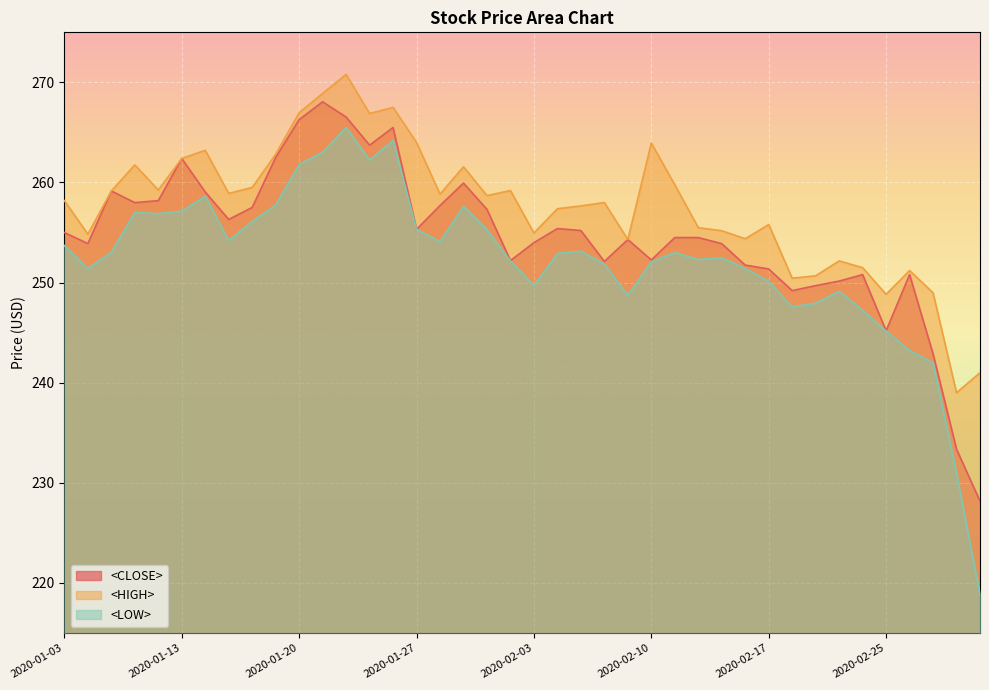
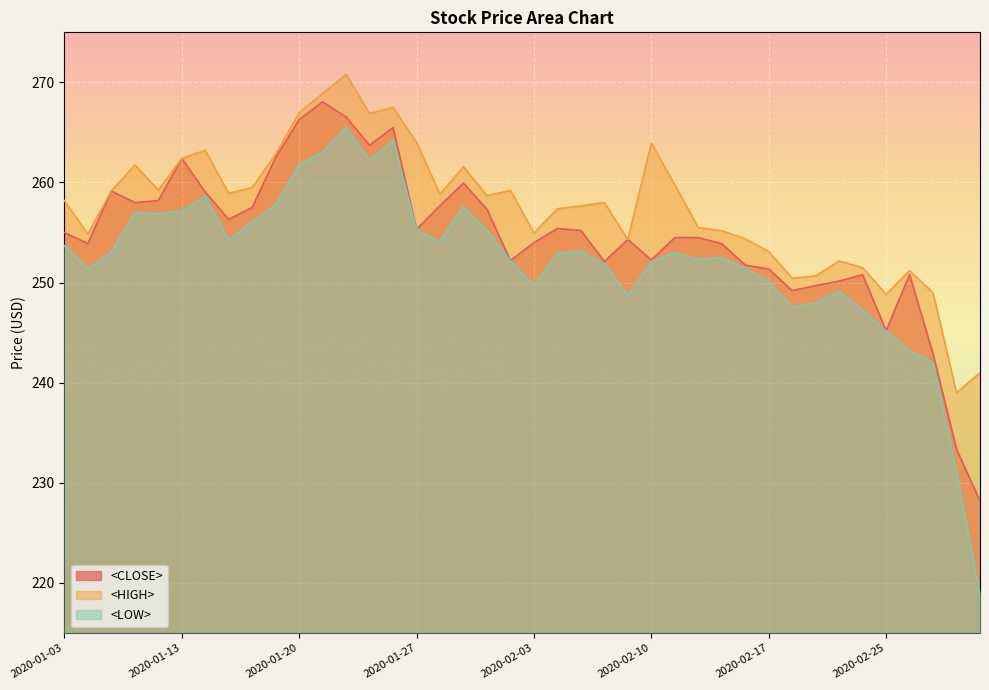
  {
    "<CLOSE>": {
      "2020-01-03": 255.0,
      "2020-01-20": 266.3,
      "2020-02-03": 254.0,
      "2020-02-17": 251.4
    },
    "<HIGH>": {
      "2020-01-03": 258.2,
      "2020-01-20": 267.0,
      "2020-01-27": 264.0,
      "2020-02-03": 255.0,
      "2020-02-10": 263.9,
-     "2020-02-17": 255.8,
+     "2020-02-17": 253.1,
      "2020-02-25": 248.8
    },
    "<LOW>": {
      "2020-01-03": 253.7,
      "2020-01-13": 257.2,
      "2020-01-20": 261.8,
      "2020-02-03": 249.7,
      "2020-02-17": 250.1
    }
  }
